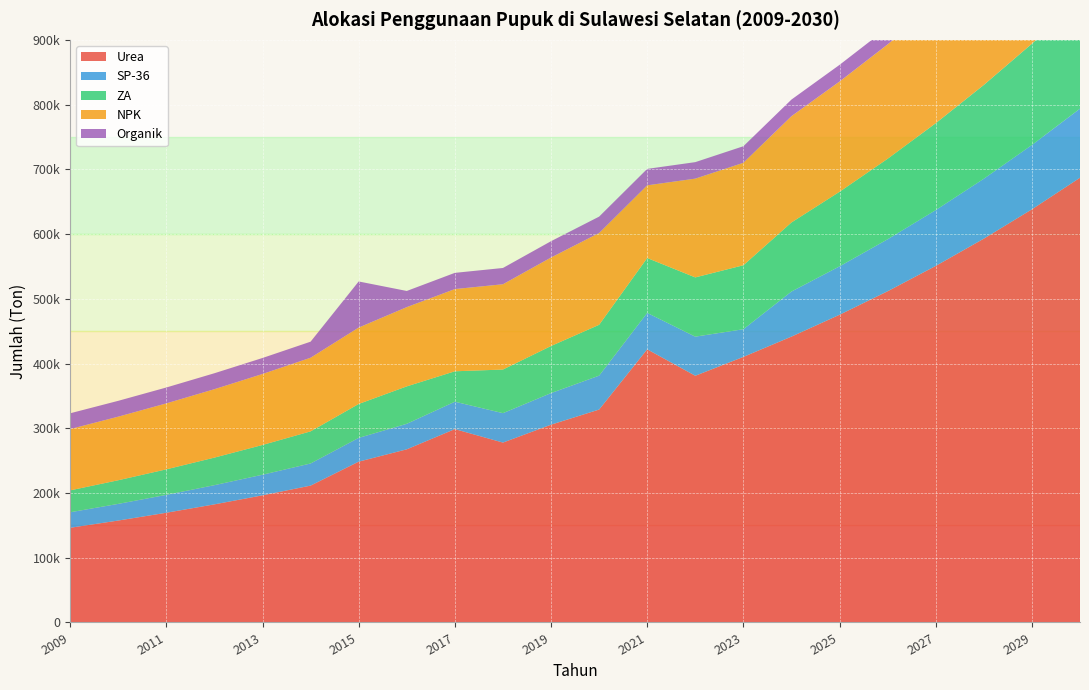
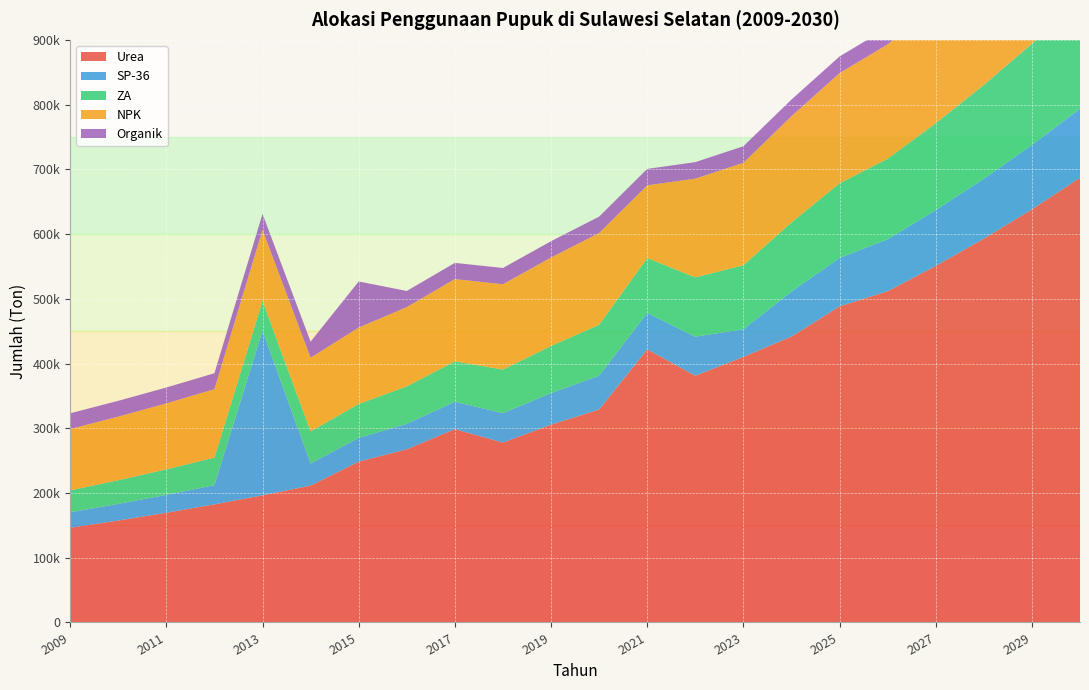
  {
    "Urea": {
      "2009": 150000,
      "2011": 170000,
      "2013": 200000,
      "2015": 250000,
      "2017": 300000,
      "2019": 310000,
      "2021": 420000,
      "2023": 410000,
-     "2025": 480000,
+     "2025": 490000,
      "2027": 550000,
      "2029": 640000
    },
    "SP-36": {
      "2009": 20000,
      "2011": 30000,
-     "2013": 30000,
+     "2013": 250000,
      "2015": 40000,
      "2017": 40000,
      "2019": 50000,
      "2021": 60000,
      "2023": 40000,
      "2025": 70000,
      "2027": 90000,
      "2029": 100000
    },
    "ZA": {
      "2009": 30000,
      "2011": 40000,
      "2013": 50000,
      "2015": 50000,
-     "2017": 50000,
+     "2017": 60000,
      "2019": 70000,
      "2021": 80000,
      "2023": 100000,
      "2025": 120000,
      "2027": 130000,
      "2029": 160000
    },
    "NPK": {
      "2009": 90000,
      "2011": 100000,
      "2013": 110000,
      "2015": 120000,
      "2017": 130000,
      "2019": 140000,
      "2021": 110000,
      "2023": 160000,
      "2025": 170000
    },
    "Organik": {
      "2009": 20000,
      "2011": 20000,
      "2013": 20000,
      "2015": 70000,
      "2017": 30000,
      "2019": 30000,
      "2021": 30000,
      "2023": 30000,
      "2025": 30000
    }
  }
